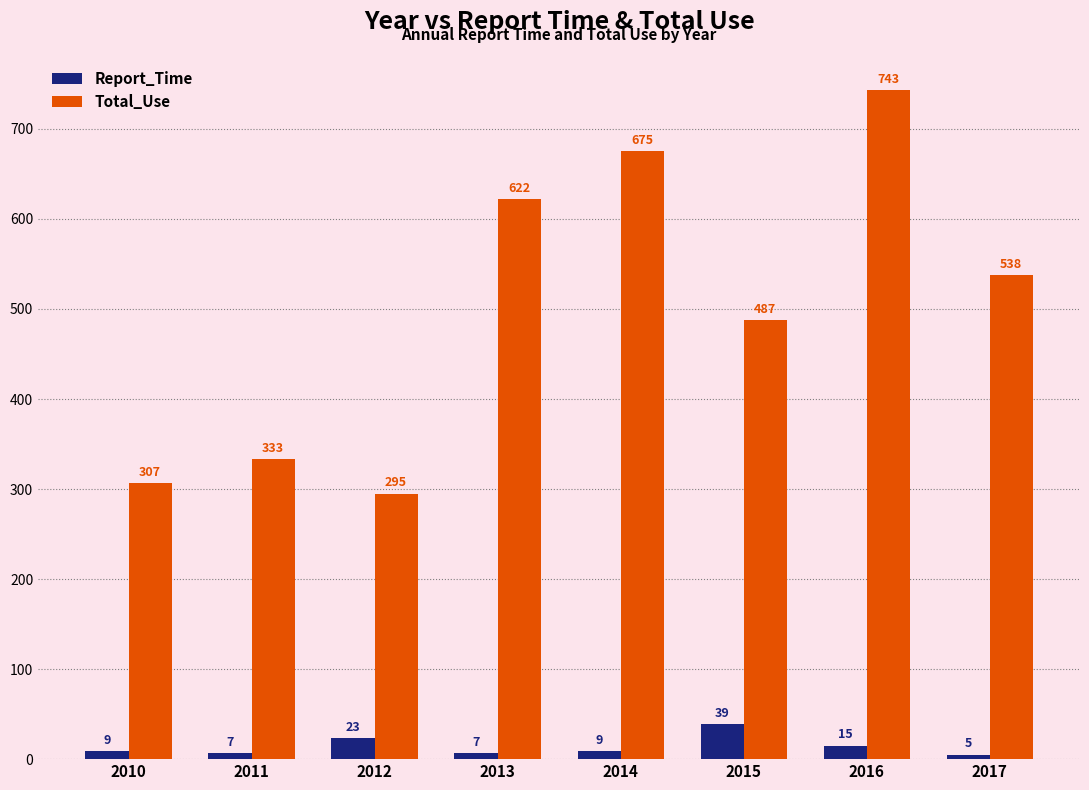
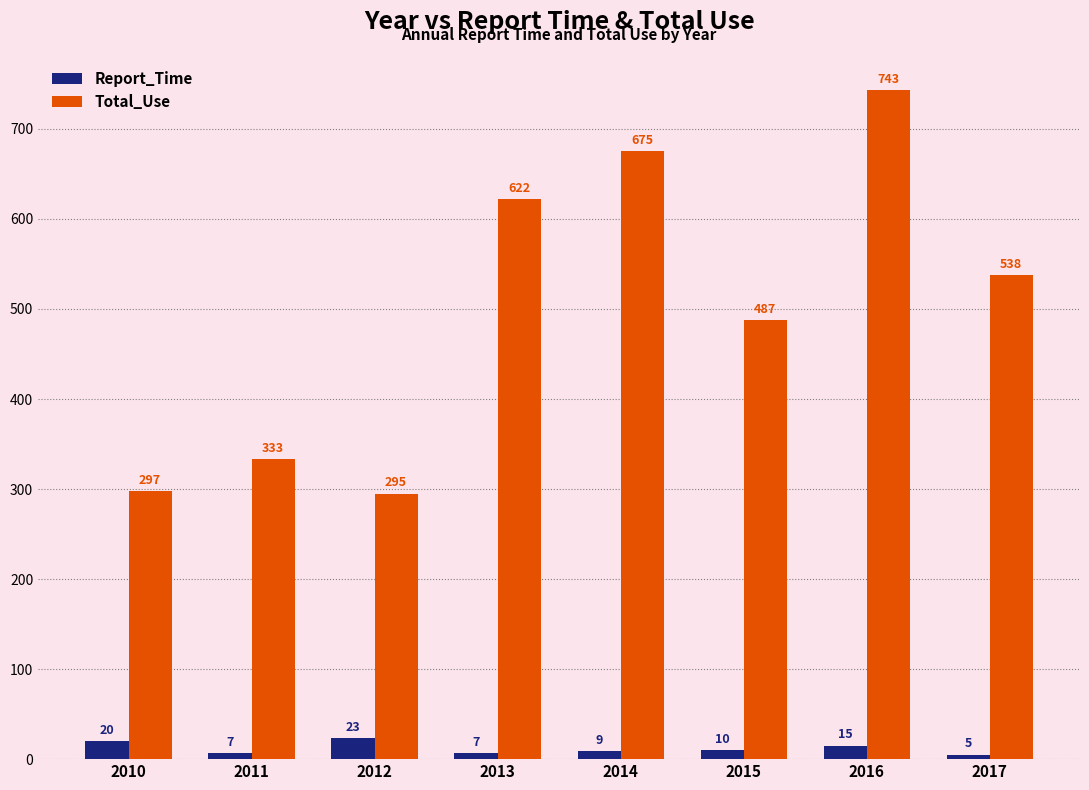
  {
    "Report_Time": {
-     "2010": 9,
+     "2010": 20,
      "2011": 7,
      "2012": 23,
      "2013": 7,
      "2014": 9,
-     "2015": 39,
+     "2015": 10,
      "2016": 15,
      "2017": 5
    },
    "Total_Use": {
-     "2010": 307,
+     "2010": 297,
      "2011": 333,
      "2012": 295,
      "2013": 622,
      "2014": 675,
      "2016": 743,
      "2017": 538
    }
  }
